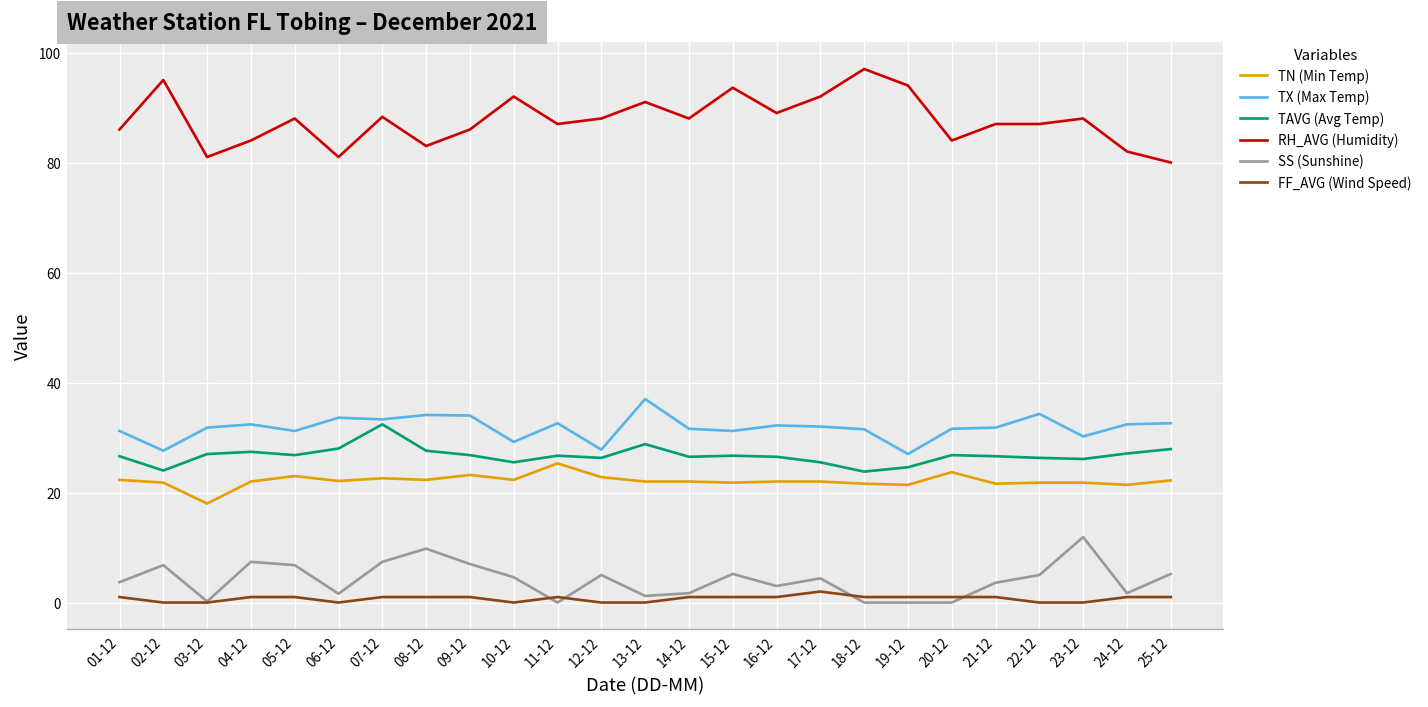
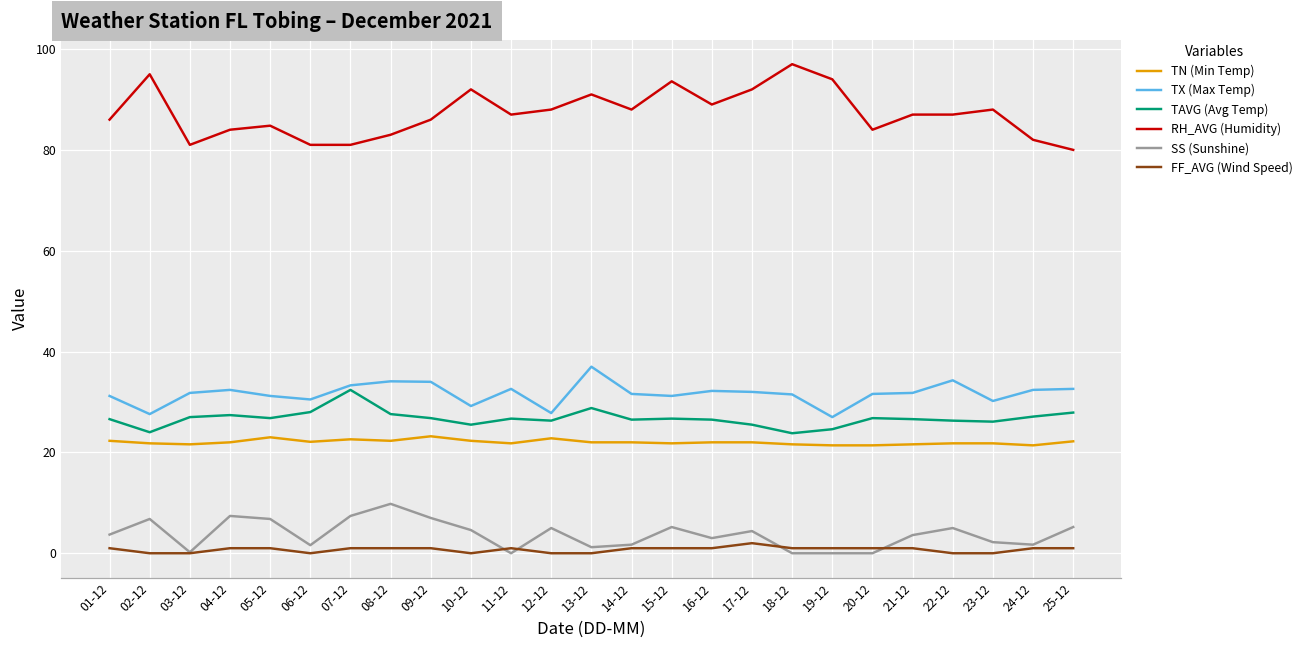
  {
    "TN (Min Temp)": {
      "01-12": 22,
      "02-12": 22,
-     "03-12": 18,
+     "03-12": 22,
      "04-12": 22,
      "05-12": 23,
      "06-12": 22,
      "07-12": 23,
      "08-12": 22,
      "09-12": 23,
      "10-12": 22,
-     "11-12": 25,
+     "11-12": 22,
      "12-12": 23,
      "13-12": 22,
      "14-12": 22,
      "15-12": 22,
      "16-12": 22,
      "17-12": 22,
      "18-12": 22,
      "19-12": 21,
-     "20-12": 24,
+     "20-12": 21,
      "21-12": 22,
      "22-12": 22,
      "23-12": 22,
      "24-12": 21,
      "25-12": 22
    },
    "TX (Max Temp)": {
      "01-12": 31,
      "02-12": 28,
      "03-12": 32,
      "04-12": 32,
      "05-12": 31,
-     "06-12": 34,
+     "06-12": 31,
      "07-12": 33,
      "08-12": 34,
      "09-12": 34,
      "10-12": 29,
      "11-12": 33,
      "12-12": 28,
      "13-12": 37,
      "14-12": 32,
      "15-12": 31,
      "16-12": 32,
      "17-12": 32,
      "18-12": 32,
      "19-12": 27,
      "20-12": 32,
      "21-12": 32,
      "22-12": 34,
      "23-12": 30,
      "24-12": 32,
      "25-12": 33
    },
    "TAVG (Avg Temp)": {
      "01-12": 27,
      "02-12": 24,
      "03-12": 27,
      "04-12": 27,
      "05-12": 27,
      "06-12": 28,
      "07-12": 32,
      "08-12": 28,
      "09-12": 27,
      "10-12": 26,
      "11-12": 27,
      "12-12": 26,
      "13-12": 29,
      "14-12": 27,
      "15-12": 27,
      "16-12": 27,
      "17-12": 26,
      "18-12": 24,
      "19-12": 25,
      "20-12": 27,
      "21-12": 27,
      "22-12": 26,
      "23-12": 26,
      "24-12": 27,
      "25-12": 28
    },
    "RH_AVG (Humidity)": {
      "01-12": 86,
      "02-12": 95,
      "03-12": 81,
      "04-12": 84,
-     "05-12": 88,
+     "05-12": 85,
      "06-12": 81,
-     "07-12": 88,
+     "07-12": 81,
      "08-12": 83,
      "09-12": 86,
      "10-12": 92,
      "11-12": 87,
      "12-12": 88,
      "13-12": 91,
      "14-12": 88,
      "15-12": 94,
      "16-12": 89,
      "17-12": 92,
      "18-12": 97,
      "19-12": 94,
      "20-12": 84,
      "21-12": 87,
      "22-12": 87,
      "23-12": 88,
      "24-12": 82,
      "25-12": 80
    },
    "SS (Sunshine)": {
      "01-12": 4,
      "02-12": 7,
      "04-12": 7,
      "05-12": 7,
      "06-12": 2,
      "07-12": 7,
      "08-12": 10,
      "09-12": 7,
      "10-12": 5,
      "11-12": 0,
      "12-12": 5,
      "13-12": 1,
      "14-12": 2,
      "15-12": 5,
      "16-12": 3,
      "17-12": 4,
      "18-12": 0,
      "19-12": 0,
      "20-12": 0,
      "21-12": 4,
      "22-12": 5,
-     "23-12": 12,
+     "23-12": 2,
      "24-12": 2,
      "25-12": 5
    },
    "FF_AVG (Wind Speed)": {
      "01-12": 1,
      "02-12": 0,
      "04-12": 1,
      "05-12": 1,
      "06-12": 0,
      "07-12": 1,
      "08-12": 1,
      "09-12": 1,
      "10-12": 0,
      "11-12": 1,
      "12-12": 0,
      "13-12": 0,
      "14-12": 1,
      "15-12": 1,
      "16-12": 1,
      "17-12": 2,
      "18-12": 1,
      "19-12": 1,
      "20-12": 1,
      "21-12": 1,
      "22-12": 0,
      "23-12": 0,
      "24-12": 1,
      "25-12": 1
    }
  }
